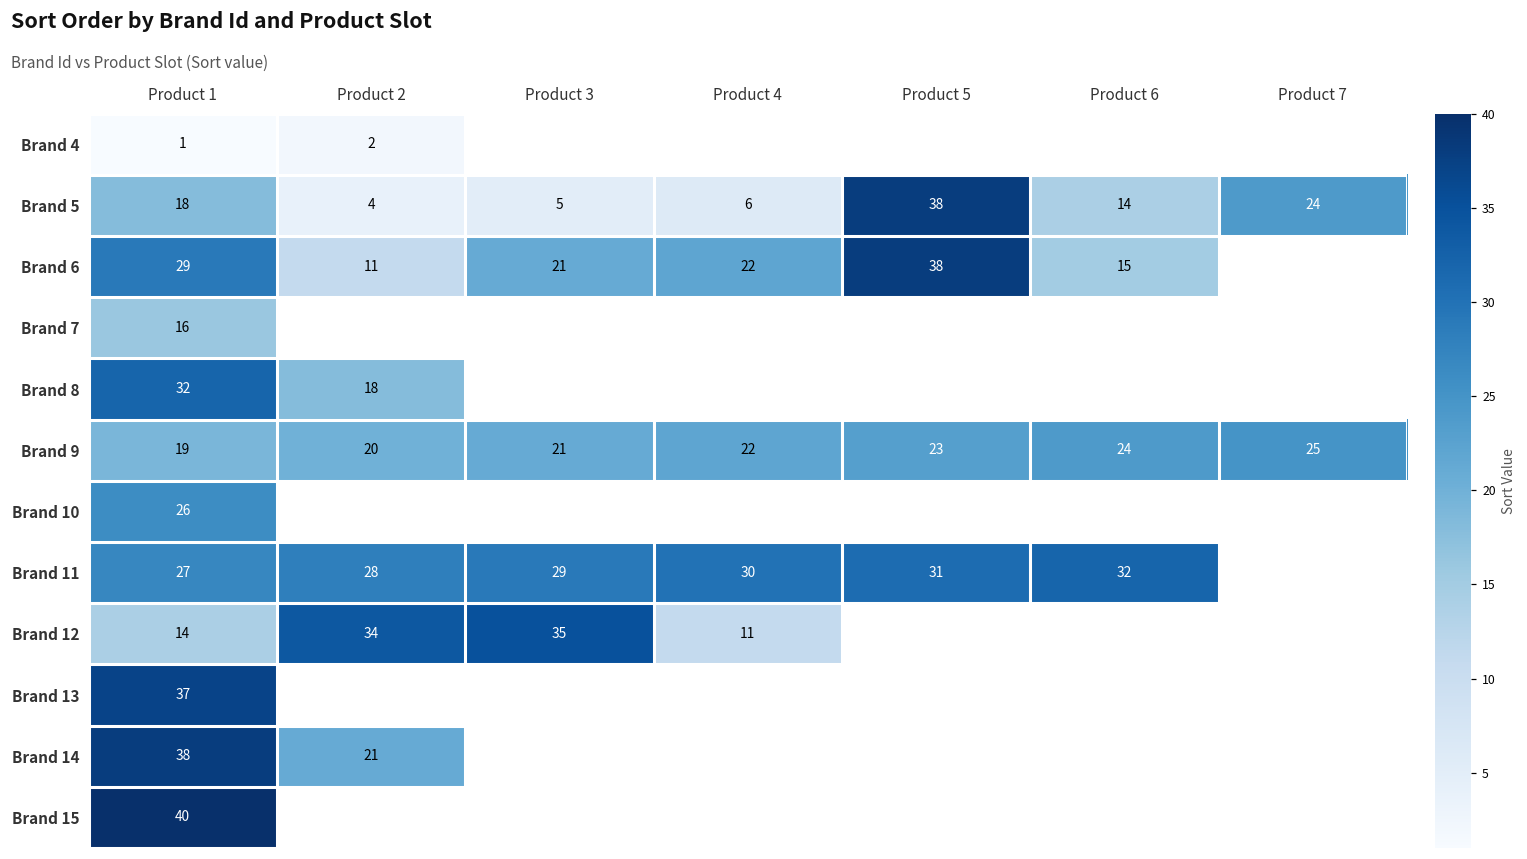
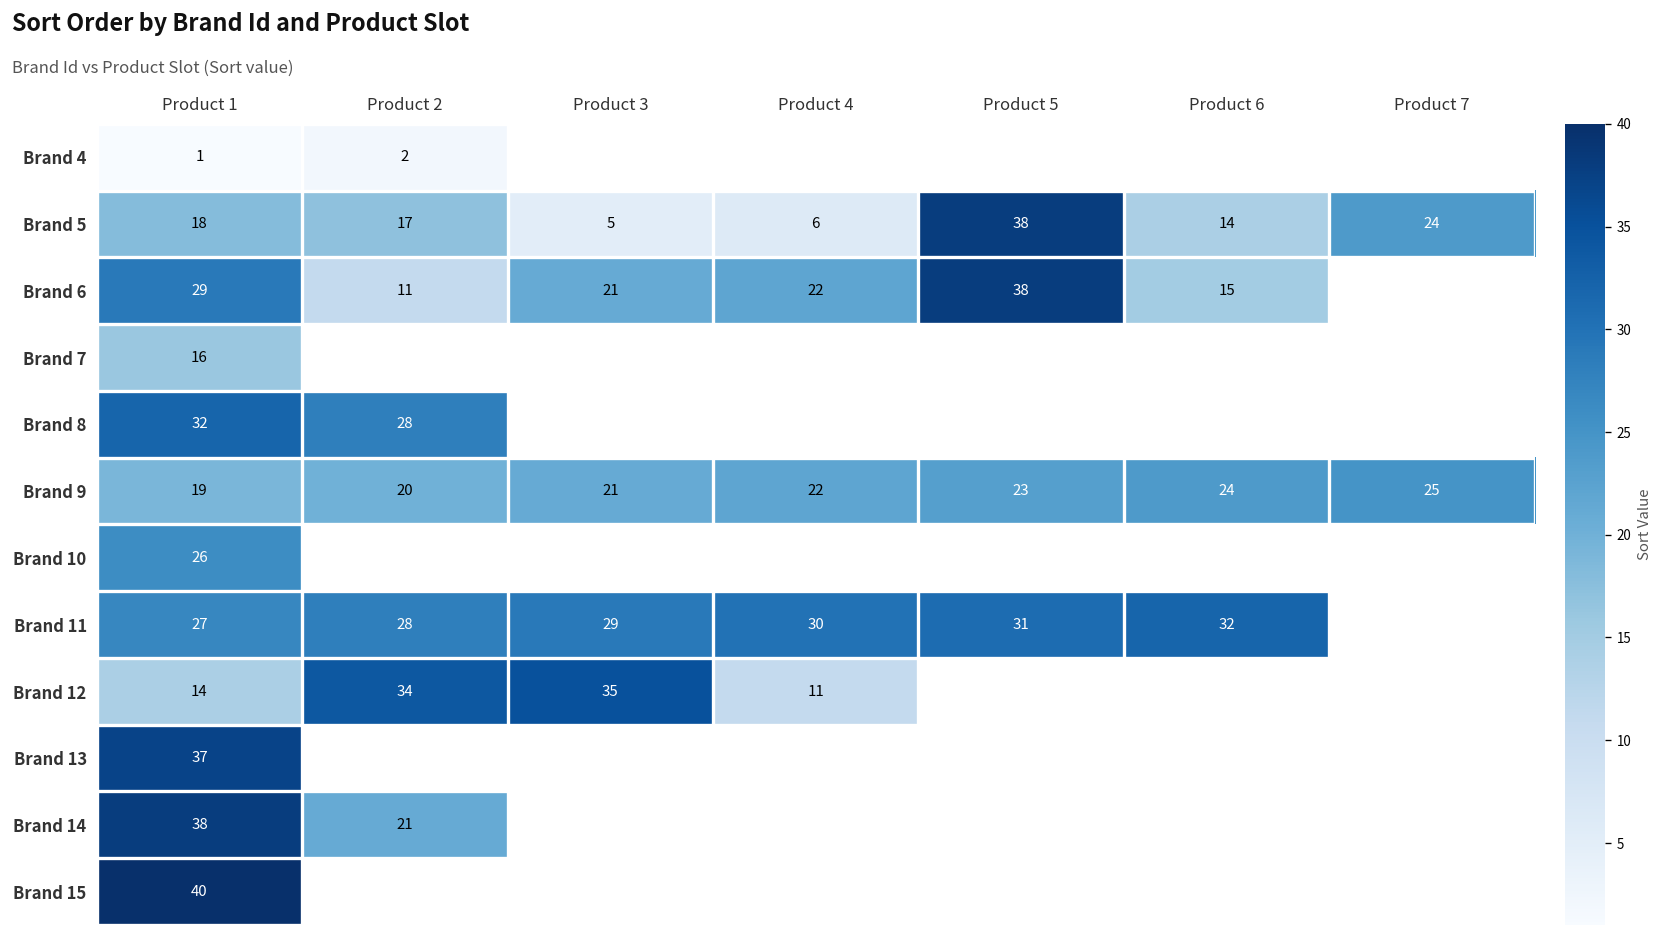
  {
    "Brand 4": {
      "Product 1": 1,
      "Product 2": 2
    },
    "Brand 5": {
      "Product 1": 18,
-     "Product 2": 4,
+     "Product 2": 17,
      "Product 3": 5,
      "Product 4": 6,
      "Product 5": 38,
      "Product 6": 14,
      "Product 7": 24
    },
    "Brand 6": {
      "Product 1": 29,
      "Product 2": 11,
      "Product 3": 21,
      "Product 4": 22,
      "Product 5": 38,
      "Product 6": 15
    },
    "Brand 7": {
      "Product 1": 16
    },
    "Brand 8": {
      "Product 1": 32,
-     "Product 2": 18
+     "Product 2": 28
    },
    "Brand 9": {
      "Product 1": 19,
      "Product 2": 20,
      "Product 3": 21,
      "Product 4": 22,
      "Product 5": 23,
      "Product 6": 24,
      "Product 7": 25
    },
    "Brand 10": {
      "Product 1": 26
    },
    "Brand 11": {
      "Product 1": 27,
      "Product 2": 28,
      "Product 3": 29,
      "Product 4": 30,
      "Product 5": 31,
      "Product 6": 32
    },
    "Brand 12": {
      "Product 1": 14,
      "Product 2": 34,
      "Product 3": 35,
      "Product 4": 11
    },
    "Brand 13": {
      "Product 1": 37
    },
    "Brand 14": {
      "Product 1": 38,
      "Product 2": 21
    },
    "Brand 15": {
      "Product 1": 40
    }
  }
